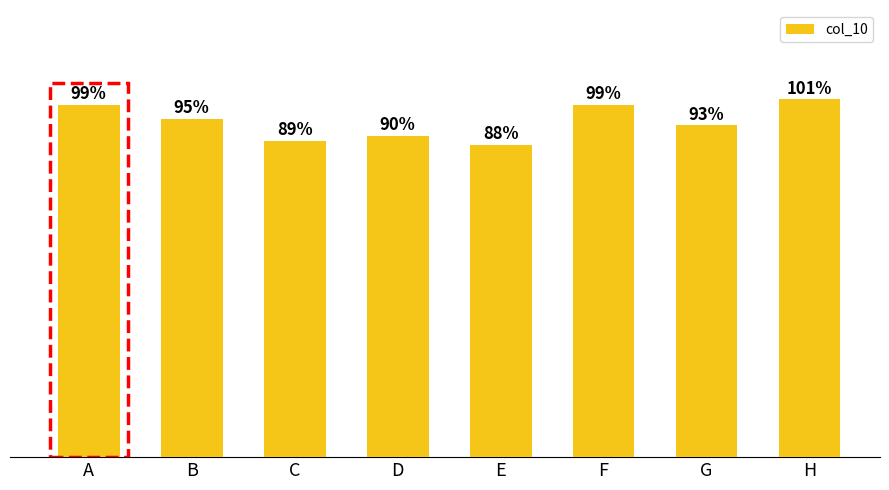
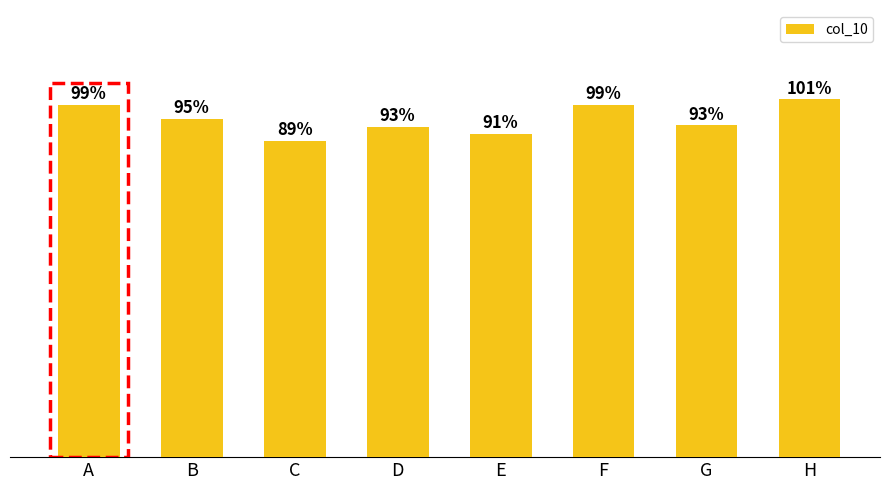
  {
    "A": "99%",
    "B": "95%",
    "C": "89%",
-   "D": "90%",
-   "E": "88%",
+   "D": "93%",
+   "E": "91%",
    "F": "99%",
    "G": "93%",
    "H": "101%"
  }
